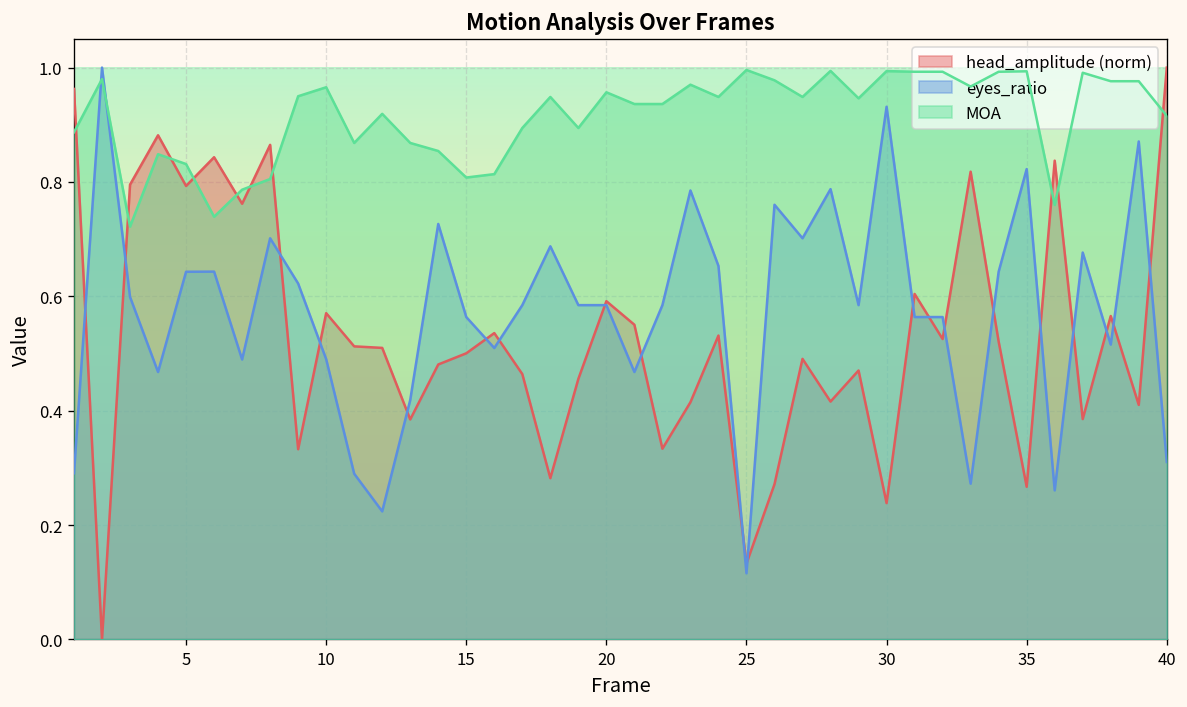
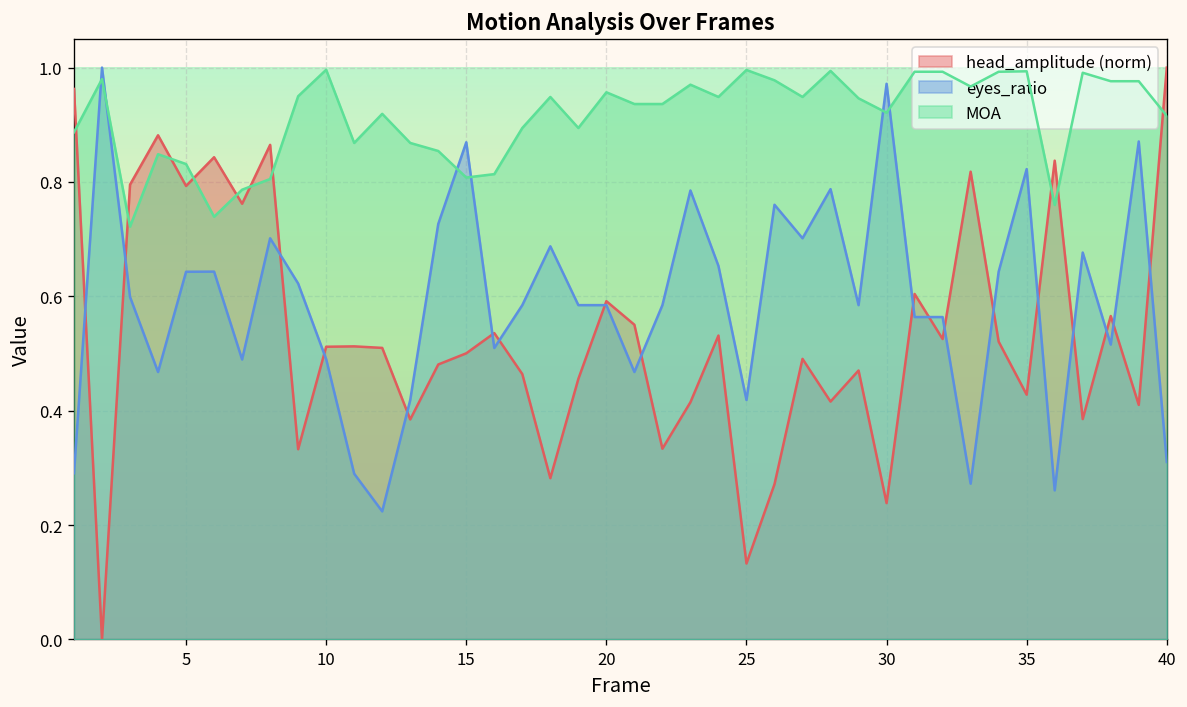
  {
    "head_amplitude (norm)": {
      "5": 0.79,
-     "10": 0.57,
+     "10": 0.51,
      "15": 0.50,
      "20": 0.59,
      "25": 0.13,
      "30": 0.24,
-     "35": 0.27,
+     "35": 0.43,
      "40": 1.00
    },
    "eyes_ratio": {
      "5": 0.64,
      "10": 0.49,
-     "15": 0.56,
+     "15": 0.87,
      "20": 0.58,
-     "25": 0.12,
-     "30": 0.93,
+     "25": 0.42,
+     "30": 0.97,
      "35": 0.82,
      "40": 0.31
    },
    "MOA": {
      "5": 0.83,
-     "10": 0.97,
+     "10": 1.00,
      "15": 0.81,
      "20": 0.96,
      "25": 1.00,
-     "30": 0.99,
+     "30": 0.92,
      "40": 0.92
    }
  }
